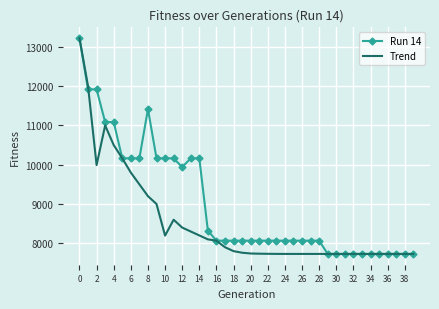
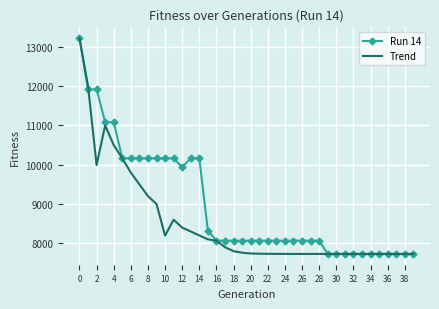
  {
    "Run 14": {
      "2": 11900,
      "4": 11100,
      "6": 10200,
-     "8": 11400,
+     "8": 10200,
      "10": 10200,
      "12": 9900,
      "14": 10200,
      "18": 8100,
      "20": 8100,
      "22": 8100,
      "24": 8100,
      "26": 8100,
      "28": 8100
    },
    "Trend": {
      "2": 10000,
      "4": 10500,
      "6": 9800,
      "8": 9200,
      "10": 8200,
      "12": 8400,
      "14": 8200,
      "18": 7800,
      "20": 7700,
      "22": 7700,
      "24": 7700,
      "26": 7700,
      "28": 7700
    }
  }
